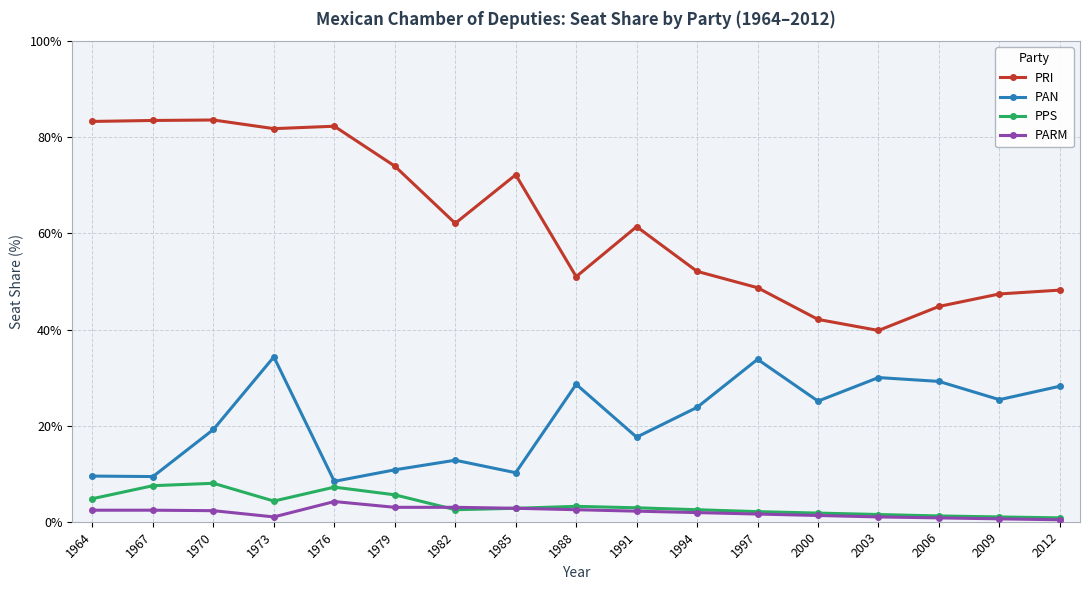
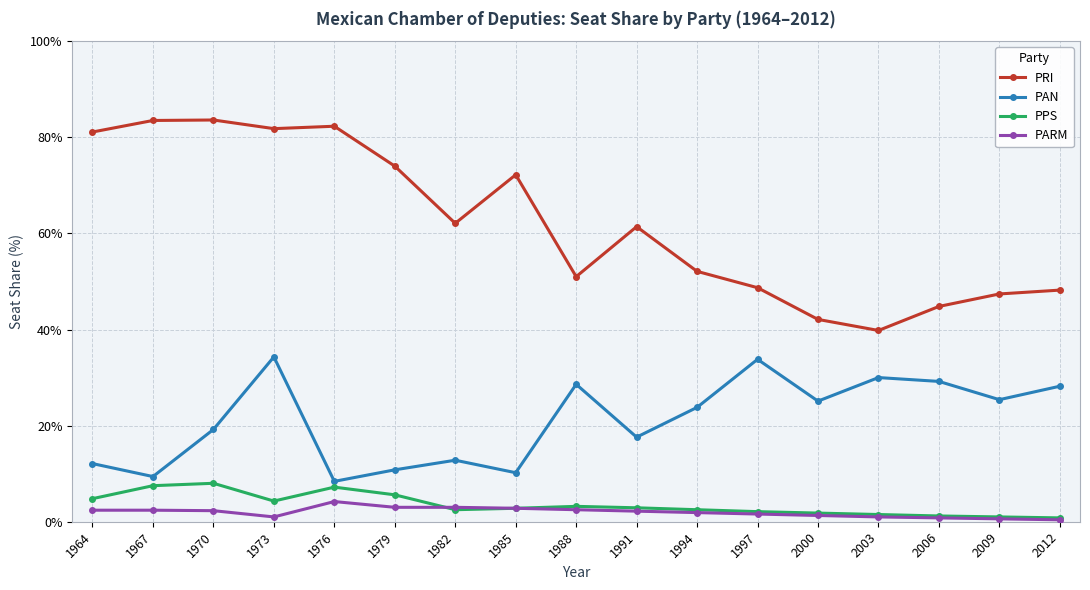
  {
    "PRI": {
-     "1964": "83%",
+     "1964": "81%",
      "1967": "84%",
      "1970": "84%",
      "1973": "82%",
      "1976": "82%",
      "1979": "74%",
      "1982": "62%",
      "1985": "72%",
      "1988": "51%",
      "1991": "61%",
      "1994": "52%",
      "1997": "49%",
      "2000": "42%",
      "2003": "40%",
      "2006": "45%",
      "2009": "47%",
      "2012": "48%"
    },
    "PAN": {
-     "1964": "10%",
+     "1964": "12%",
      "1967": "9%",
      "1970": "19%",
      "1973": "34%",
      "1976": "8%",
      "1979": "11%",
      "1982": "13%",
      "1985": "10%",
      "1988": "29%",
      "1991": "18%",
      "1994": "24%",
      "1997": "34%",
      "2000": "25%",
      "2003": "30%",
      "2006": "29%",
      "2009": "25%",
      "2012": "28%"
    },
    "PPS": {
      "1964": "5%",
      "1967": "8%",
      "1970": "8%",
      "1973": "4%",
      "1976": "7%",
      "1979": "6%",
      "1988": "3%",
      "1991": "3%",
      "1994": "3%"
    },
    "PARM": {
      "1964": "2%",
      "1967": "2%",
      "1970": "2%",
      "1973": "1%",
      "1976": "4%",
      "1979": "3%",
      "1988": "3%",
      "1991": "2%",
      "1994": "2%"
    }
  }
